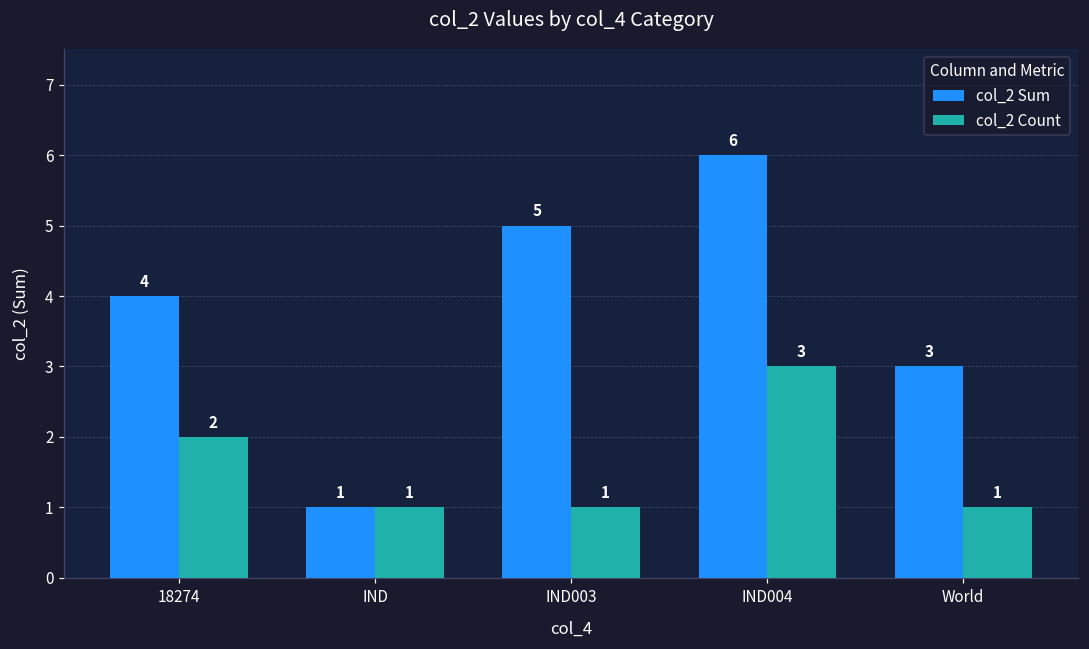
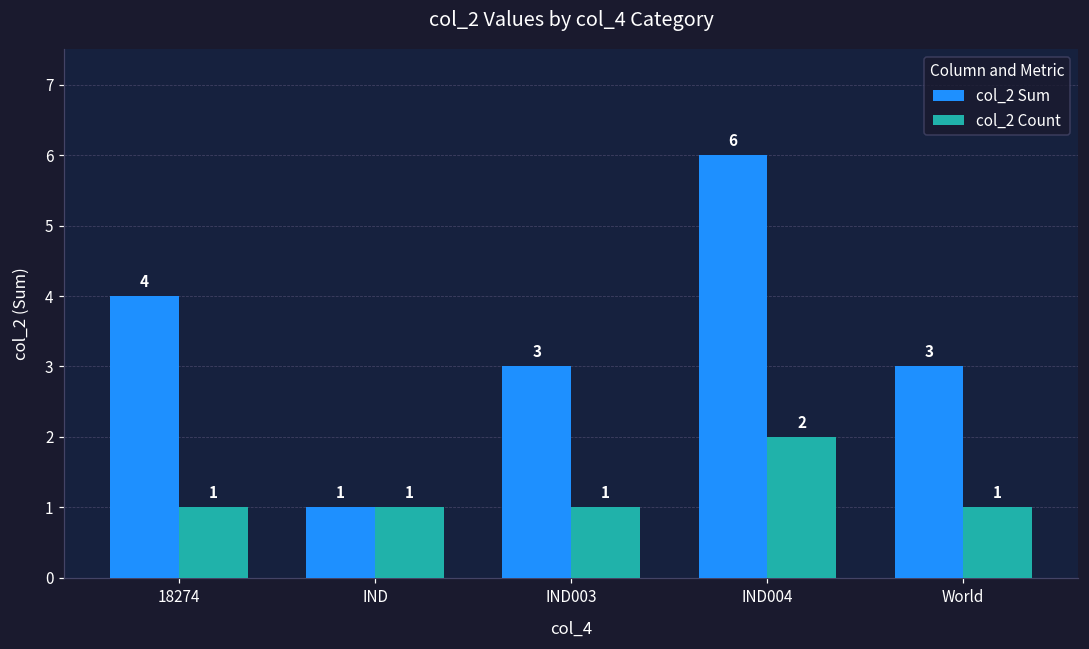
  {
    "col_2 Sum": {
      "18274": 4,
      "IND": 1,
-     "IND003": 5,
+     "IND003": 3,
      "IND004": 6,
      "World": 3
    },
    "col_2 Count": {
-     "18274": 2,
+     "18274": 1,
      "IND": 1,
      "IND003": 1,
-     "IND004": 3,
+     "IND004": 2,
      "World": 1
    }
  }
